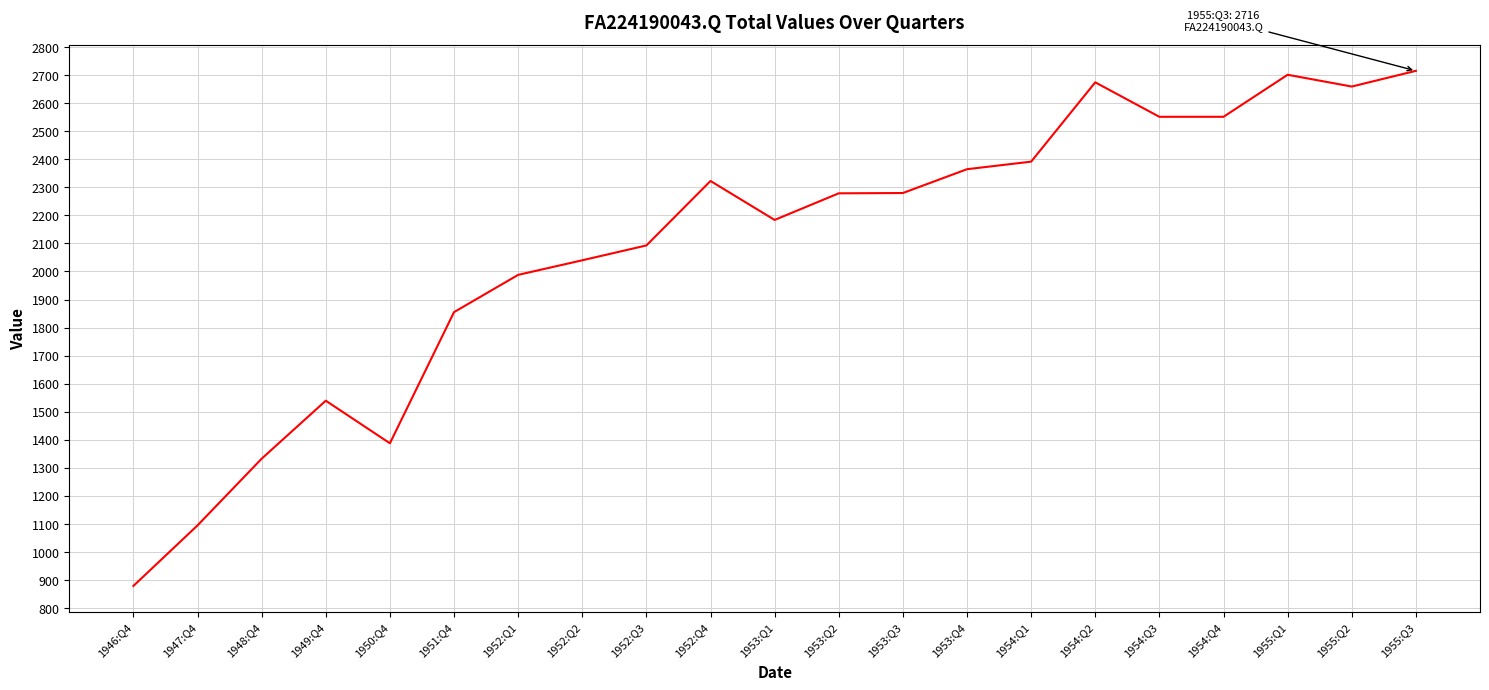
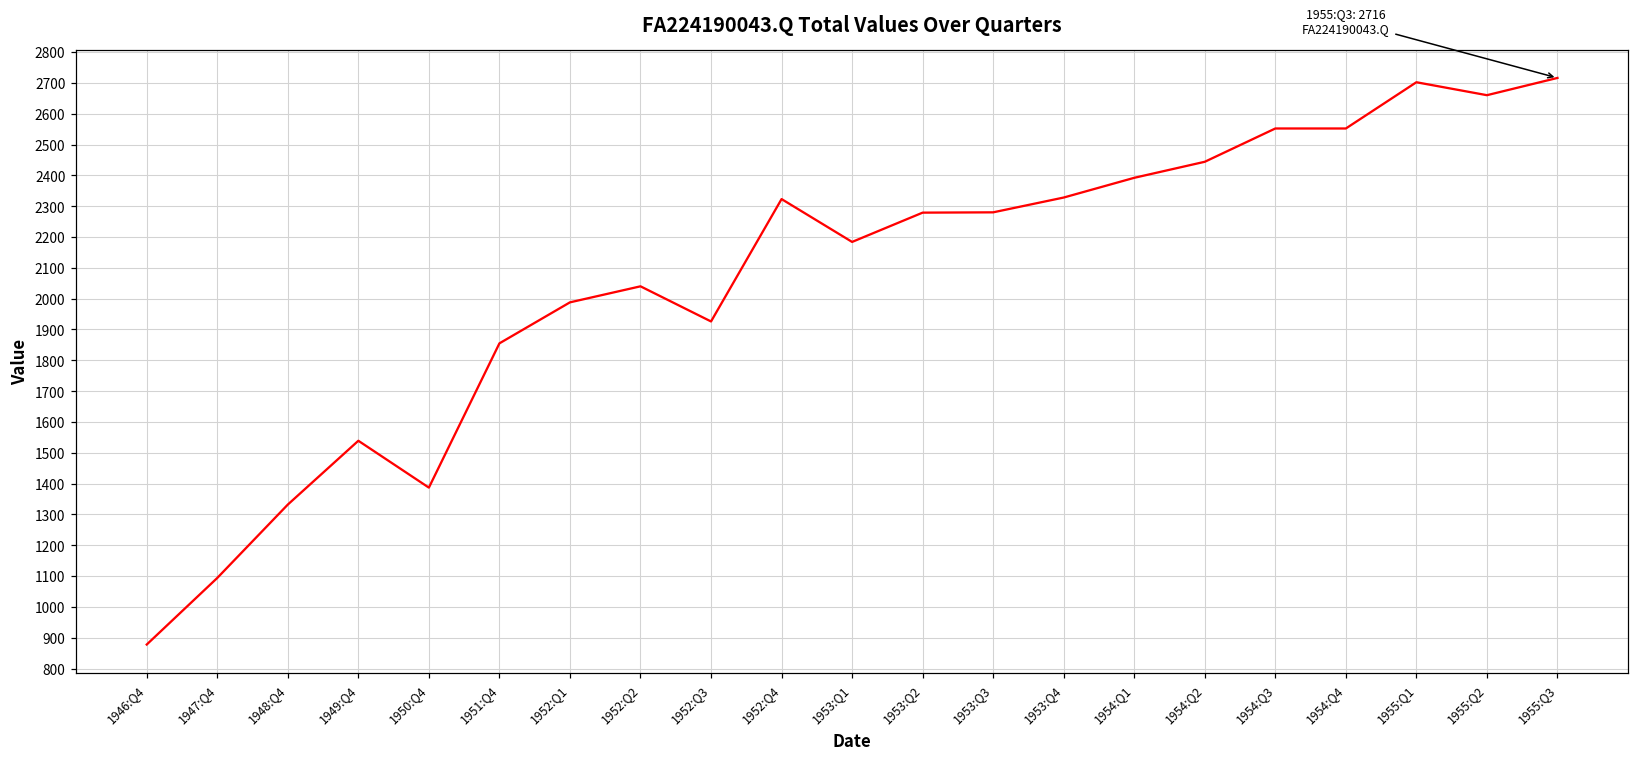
  {
    "1946:Q4": 880,
    "1947:Q4": 1090,
    "1948:Q4": 1330,
    "1949:Q4": 1540,
    "1950:Q4": 1390,
    "1951:Q4": 1860,
    "1952:Q1": 1990,
    "1952:Q2": 2040,
-   "1952:Q3": 2090,
+   "1952:Q3": 1930,
    "1952:Q4": 2320,
    "1953:Q1": 2180,
    "1953:Q2": 2280,
    "1953:Q3": 2280,
-   "1953:Q4": 2370,
+   "1953:Q4": 2330,
    "1954:Q1": 2390,
-   "1954:Q2": 2680,
+   "1954:Q2": 2440,
    "1954:Q3": 2550,
    "1954:Q4": 2550,
    "1955:Q2": 2660
  }
